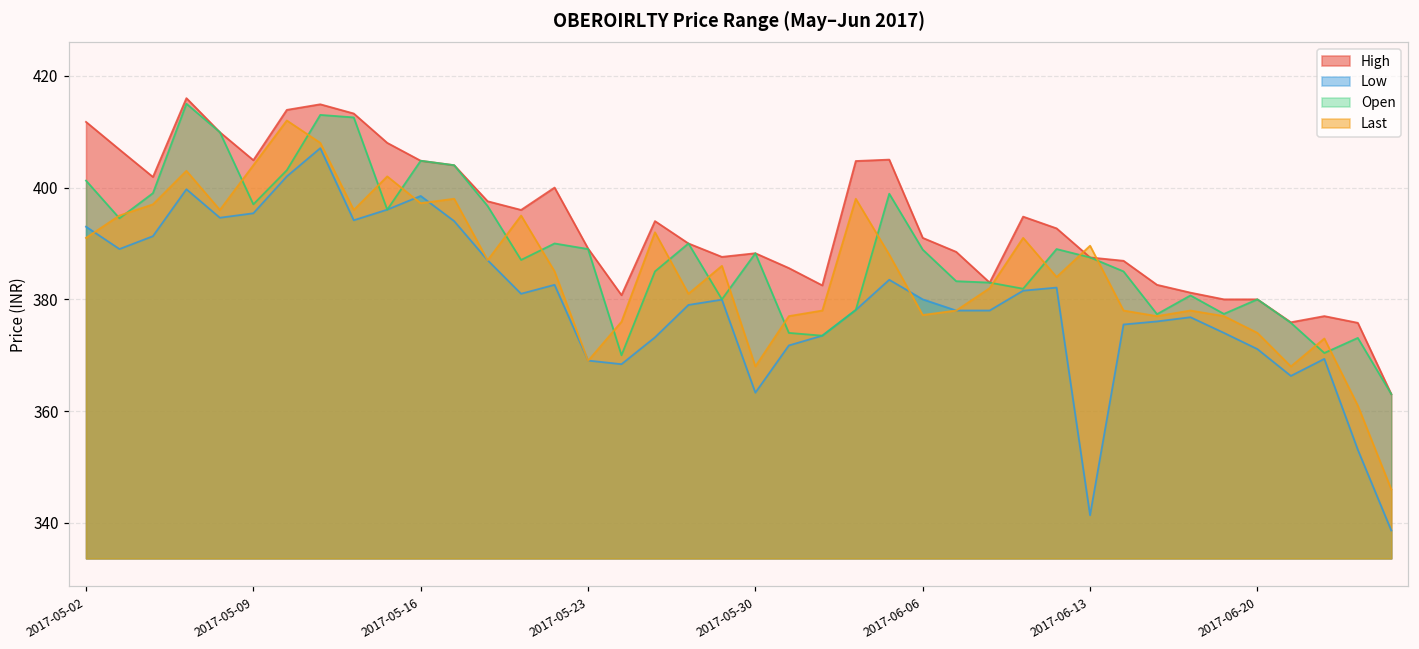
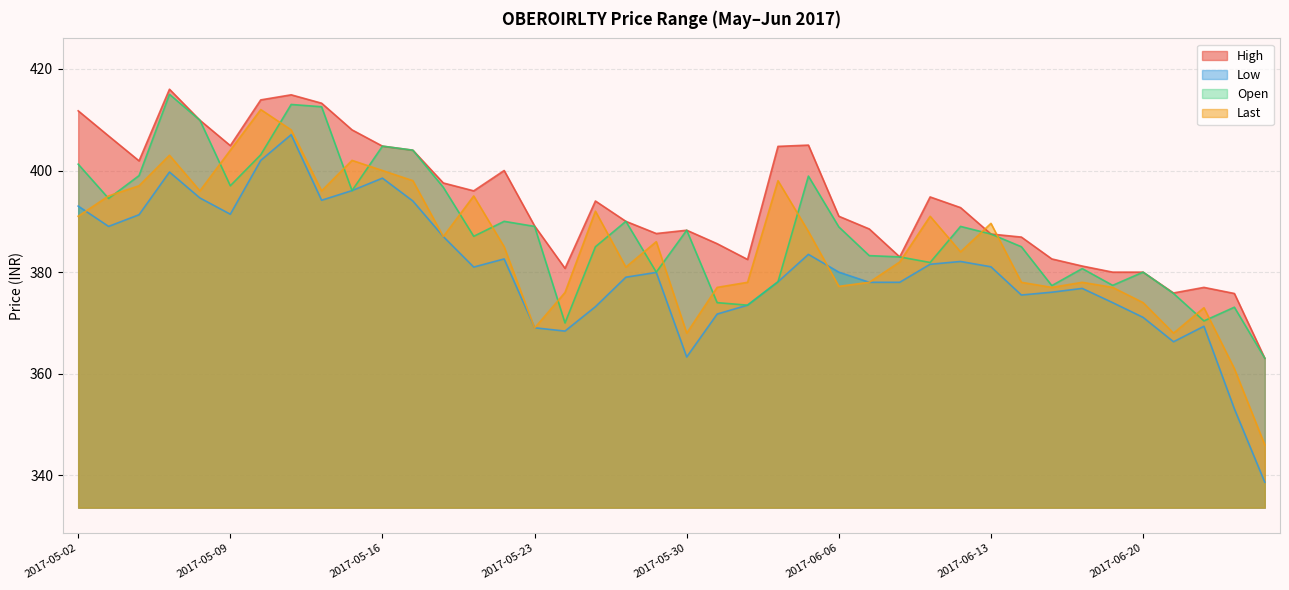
  {
    "High": {
      "2017-05-02": 412,
      "2017-05-09": 405,
      "2017-06-06": 391
    },
    "Low": {
      "2017-05-02": 393,
-     "2017-05-09": 395,
+     "2017-05-09": 391,
      "2017-05-16": 399,
      "2017-05-30": 363,
      "2017-06-06": 380,
-     "2017-06-13": 341,
+     "2017-06-13": 381,
      "2017-06-20": 371
    },
    "Open": {
      "2017-05-02": 401,
      "2017-05-09": 397,
      "2017-06-06": 389
    },
    "Last": {
      "2017-05-02": 391,
      "2017-05-09": 404,
-     "2017-05-16": 397,
+     "2017-05-16": 400,
      "2017-05-30": 368,
      "2017-06-06": 377,
      "2017-06-13": 390,
      "2017-06-20": 374
    }
  }
